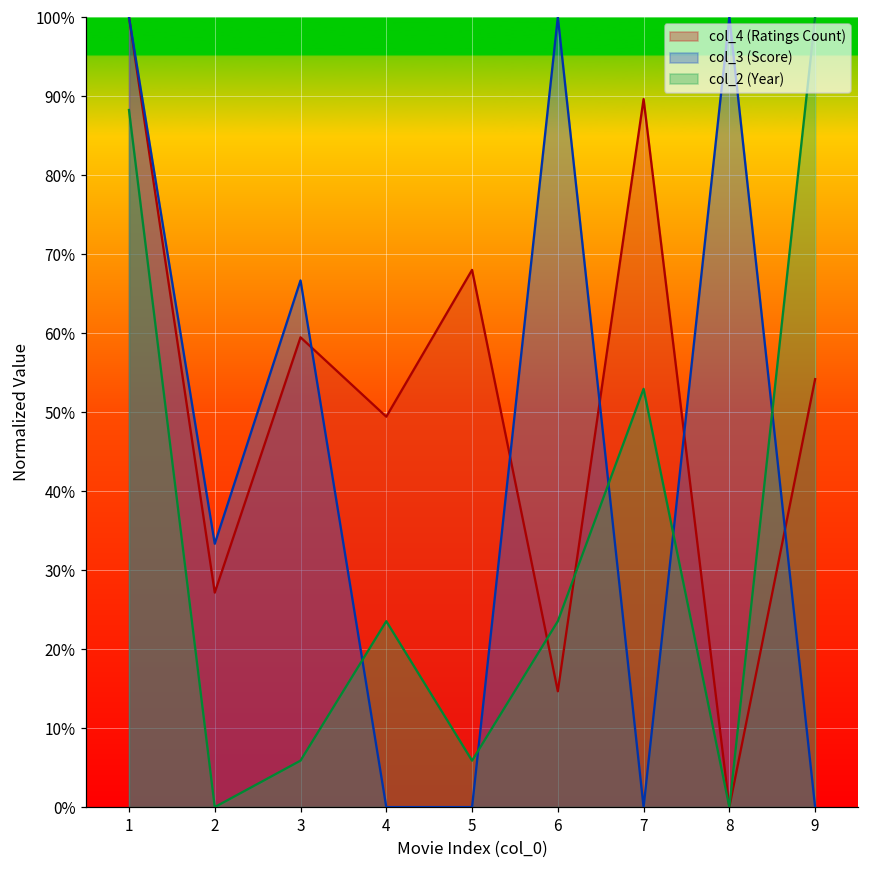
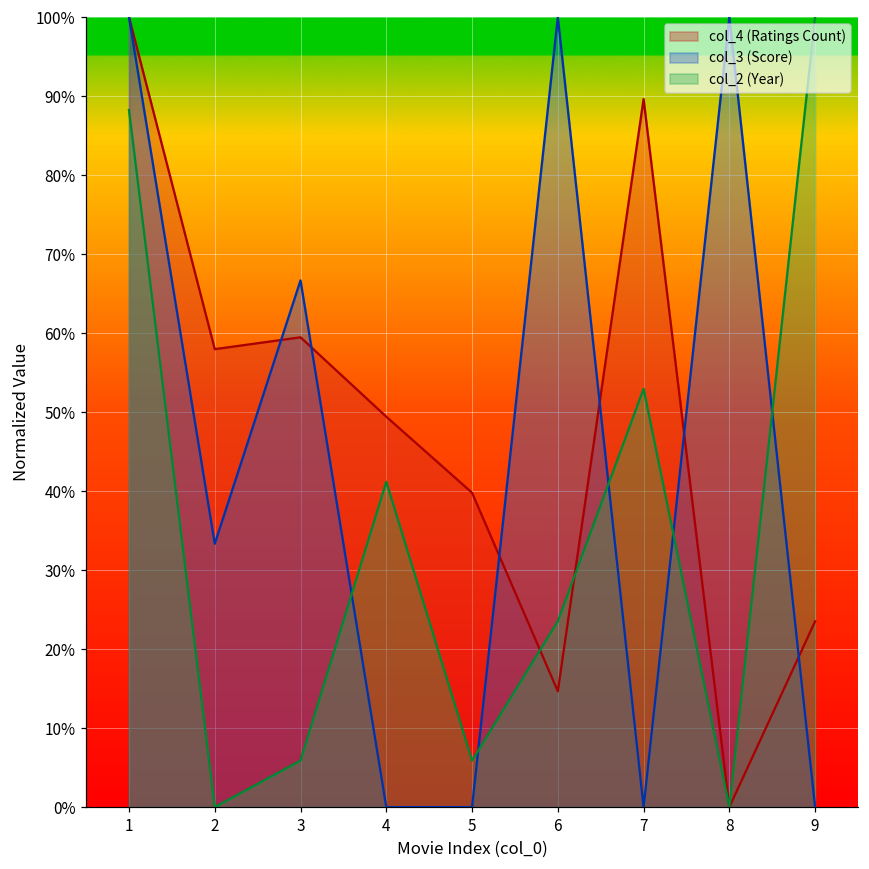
  {
    "col_4 (Ratings Count)": {
-     "2": "27%",
+     "2": "58%",
      "3": "59%",
      "4": "49%",
-     "5": "68%",
+     "5": "40%",
      "6": "15%",
      "7": "90%",
-     "9": "54%"
+     "9": "24%"
    },
    "col_3 (Score)": {
      "2": "33%",
      "3": "67%",
      "4": "0%",
      "5": "0%",
      "6": "100%",
      "7": "0%",
      "8": "100%",
      "9": "0%"
    },
    "col_2 (Year)": {
      "1": "88%",
      "2": "0%",
      "3": "6%",
-     "4": "24%",
+     "4": "41%",
      "5": "6%",
      "6": "24%",
      "7": "53%",
      "9": "100%"
    }
  }
